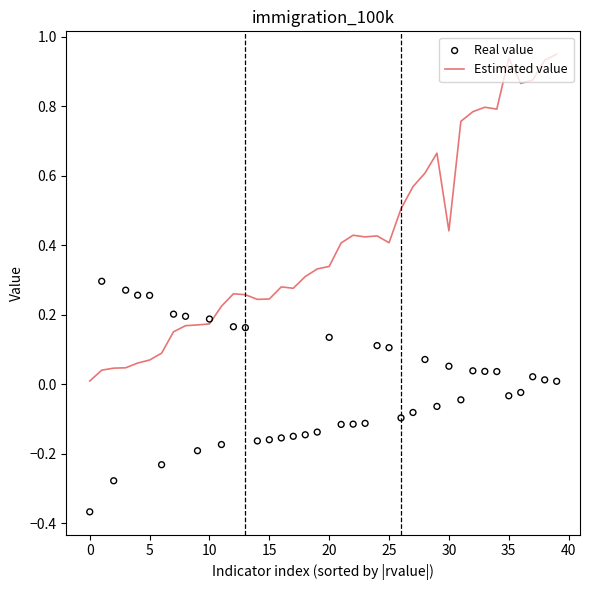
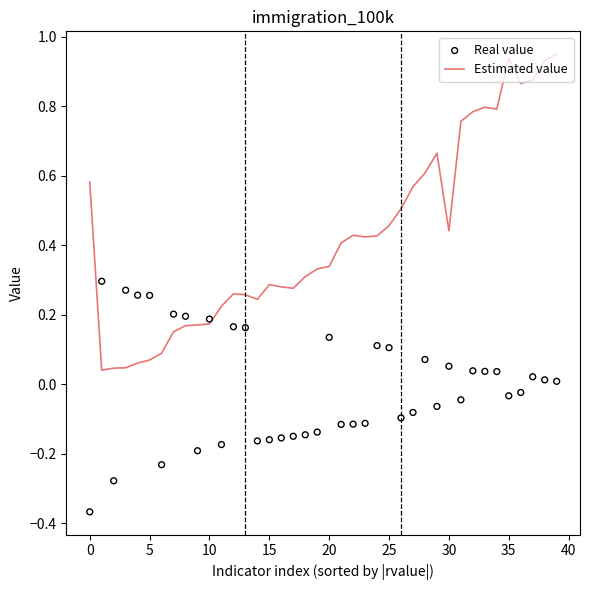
  {
    "Estimated value": {
-     "0": 0.01,
+     "0": 0.58,
      "5": 0.07,
      "10": 0.17,
-     "15": 0.25,
+     "15": 0.29,
      "20": 0.34,
-     "25": 0.41,
+     "25": 0.46,
      "30": 0.44
    }
  }
